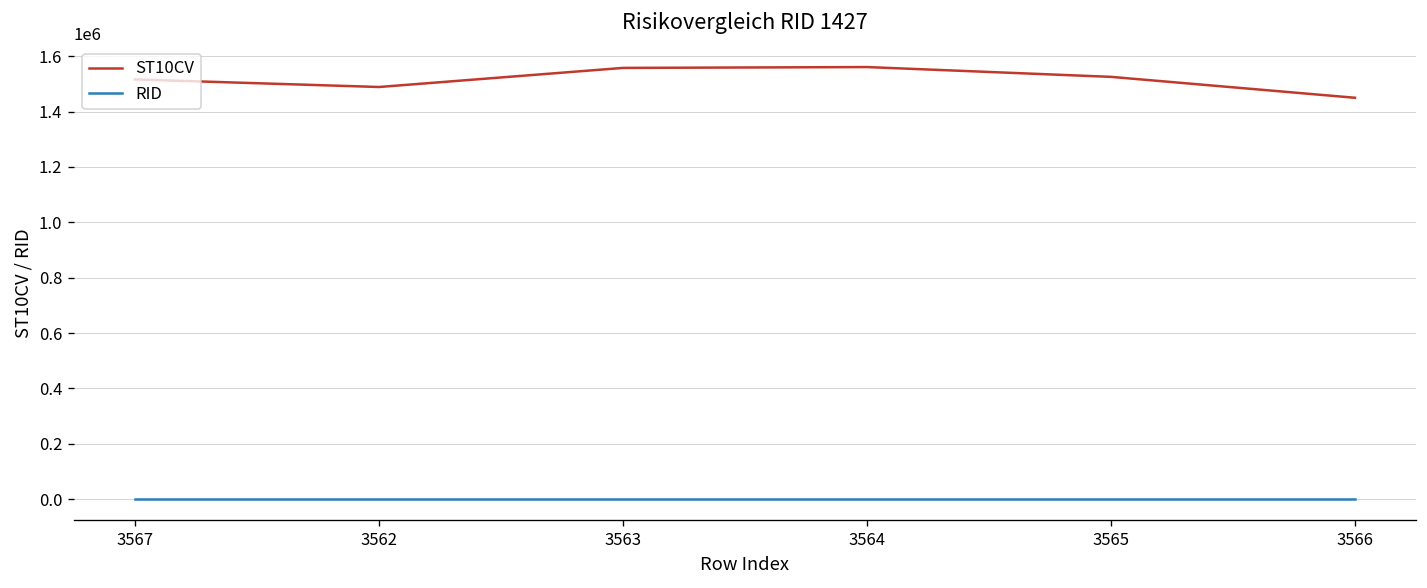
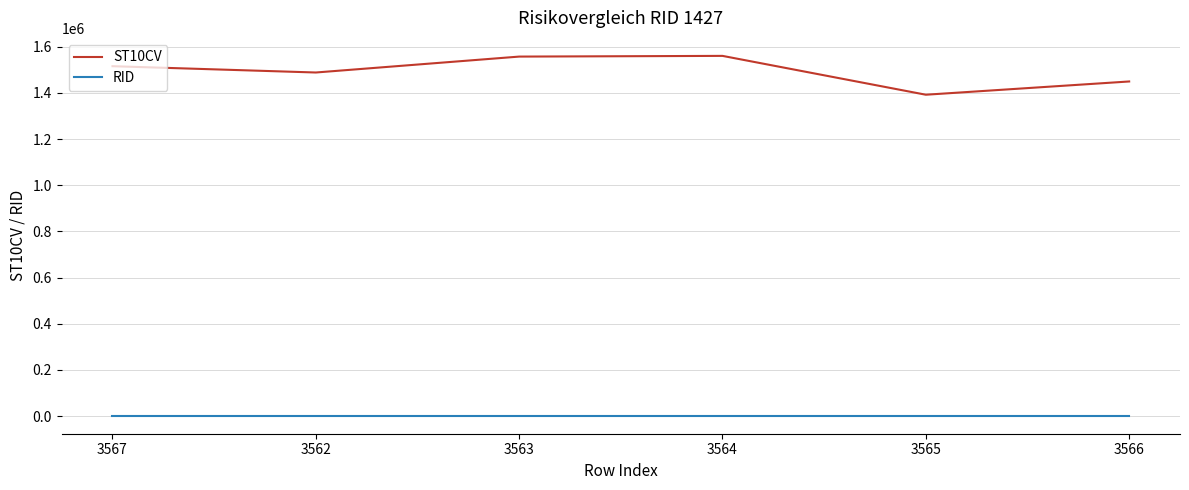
  {
    "ST10CV": {
      "3562": 1490000,
      "3563": 1560000,
      "3564": 1560000,
-     "3565": 1530000,
+     "3565": 1390000,
      "3566": 1450000
    },
    "RID": {
      "3567": 0,
      "3562": 0,
      "3563": 0,
      "3564": 0,
      "3565": 0,
      "3566": 0
    }
  }
